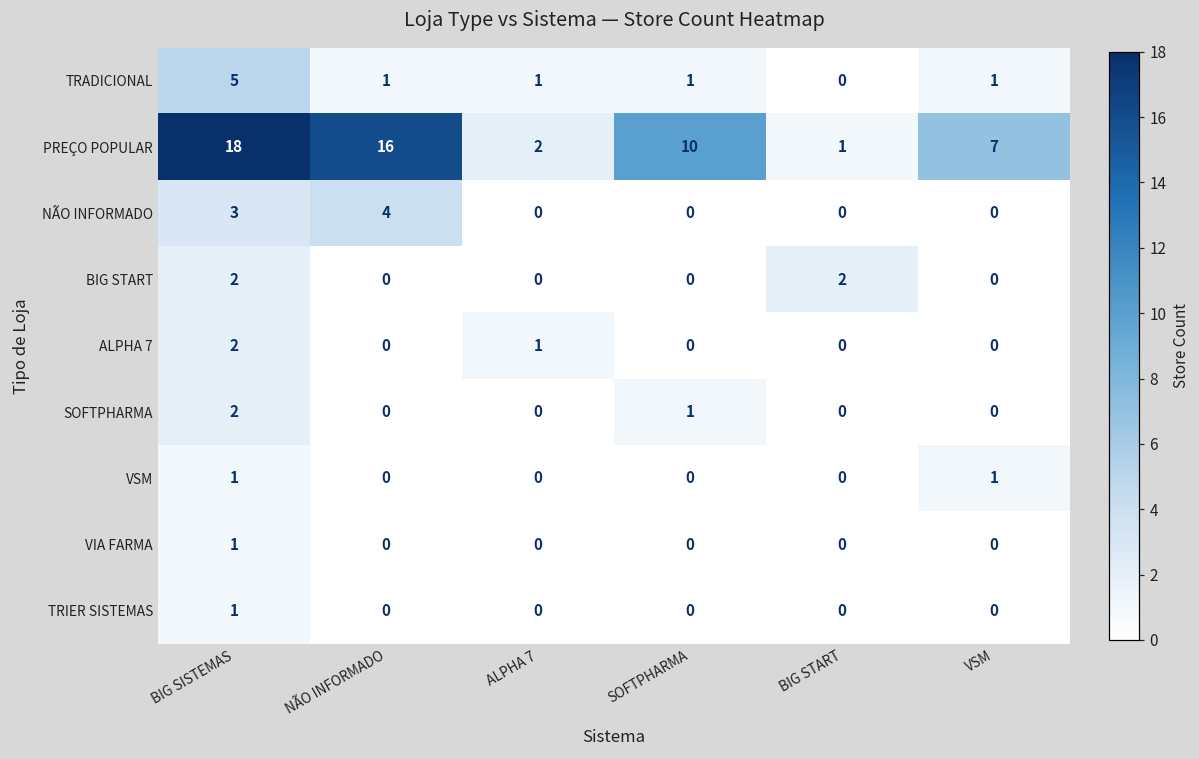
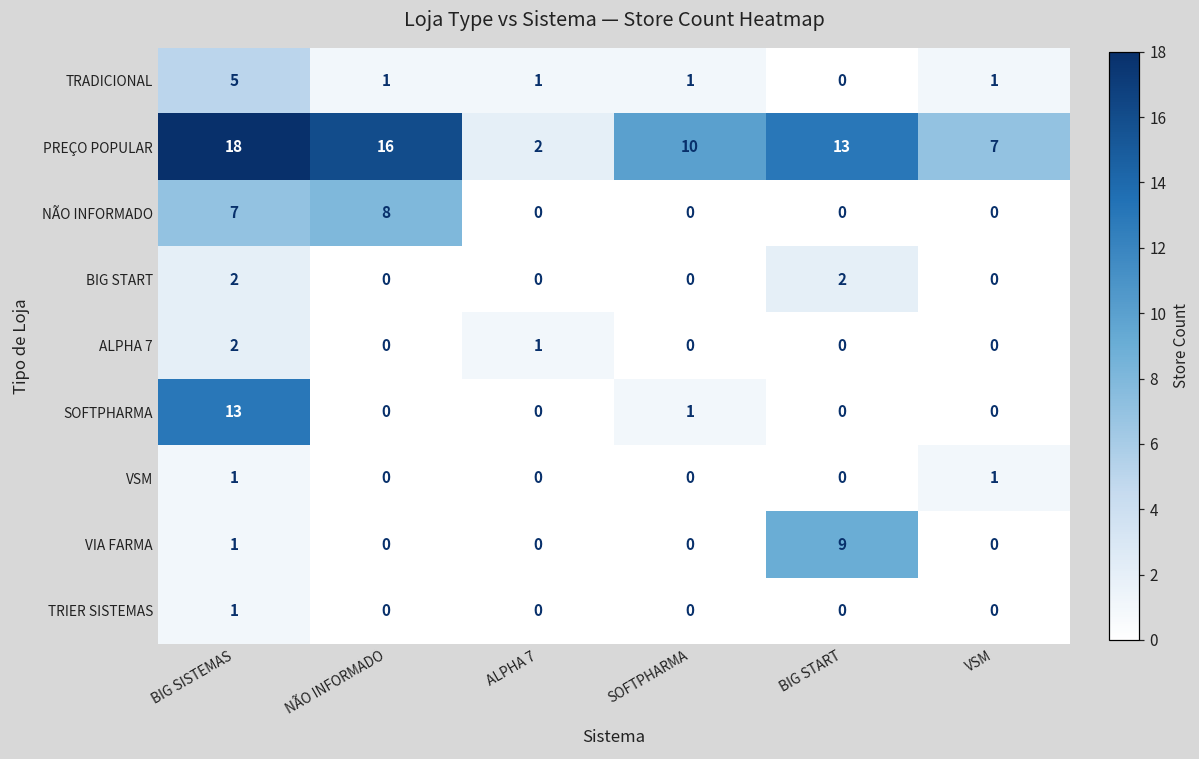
  {
    "TRADICIONAL": {
      "BIG SISTEMAS": 5,
      "NÃO INFORMADO": 1,
      "ALPHA 7": 1,
      "SOFTPHARMA": 1,
      "BIG START": 0,
      "VSM": 1
    },
    "PREÇO POPULAR": {
      "BIG SISTEMAS": 18,
      "NÃO INFORMADO": 16,
      "ALPHA 7": 2,
      "SOFTPHARMA": 10,
-     "BIG START": 1,
+     "BIG START": 13,
      "VSM": 7
    },
    "NÃO INFORMADO": {
-     "BIG SISTEMAS": 3,
-     "NÃO INFORMADO": 4,
+     "BIG SISTEMAS": 7,
+     "NÃO INFORMADO": 8,
      "ALPHA 7": 0,
      "SOFTPHARMA": 0,
      "BIG START": 0,
      "VSM": 0
    },
    "BIG START": {
      "BIG SISTEMAS": 2,
      "NÃO INFORMADO": 0,
      "ALPHA 7": 0,
      "SOFTPHARMA": 0,
      "BIG START": 2,
      "VSM": 0
    },
    "ALPHA 7": {
      "BIG SISTEMAS": 2,
      "NÃO INFORMADO": 0,
      "ALPHA 7": 1,
      "SOFTPHARMA": 0,
      "BIG START": 0,
      "VSM": 0
    },
    "SOFTPHARMA": {
-     "BIG SISTEMAS": 2,
+     "BIG SISTEMAS": 13,
      "NÃO INFORMADO": 0,
      "ALPHA 7": 0,
      "SOFTPHARMA": 1,
      "BIG START": 0,
      "VSM": 0
    },
    "VSM": {
      "BIG SISTEMAS": 1,
      "NÃO INFORMADO": 0,
      "ALPHA 7": 0,
      "SOFTPHARMA": 0,
      "BIG START": 0,
      "VSM": 1
    },
    "VIA FARMA": {
      "BIG SISTEMAS": 1,
      "NÃO INFORMADO": 0,
      "ALPHA 7": 0,
      "SOFTPHARMA": 0,
-     "BIG START": 0,
+     "BIG START": 9,
      "VSM": 0
    },
    "TRIER SISTEMAS": {
      "BIG SISTEMAS": 1,
      "NÃO INFORMADO": 0,
      "ALPHA 7": 0,
      "SOFTPHARMA": 0,
      "BIG START": 0,
      "VSM": 0
    }
  }
